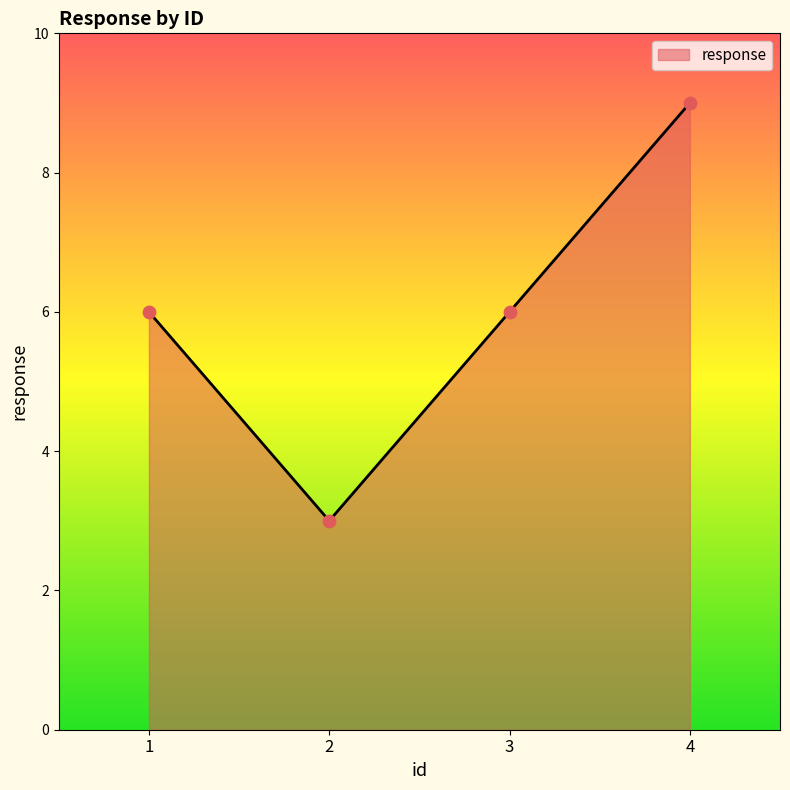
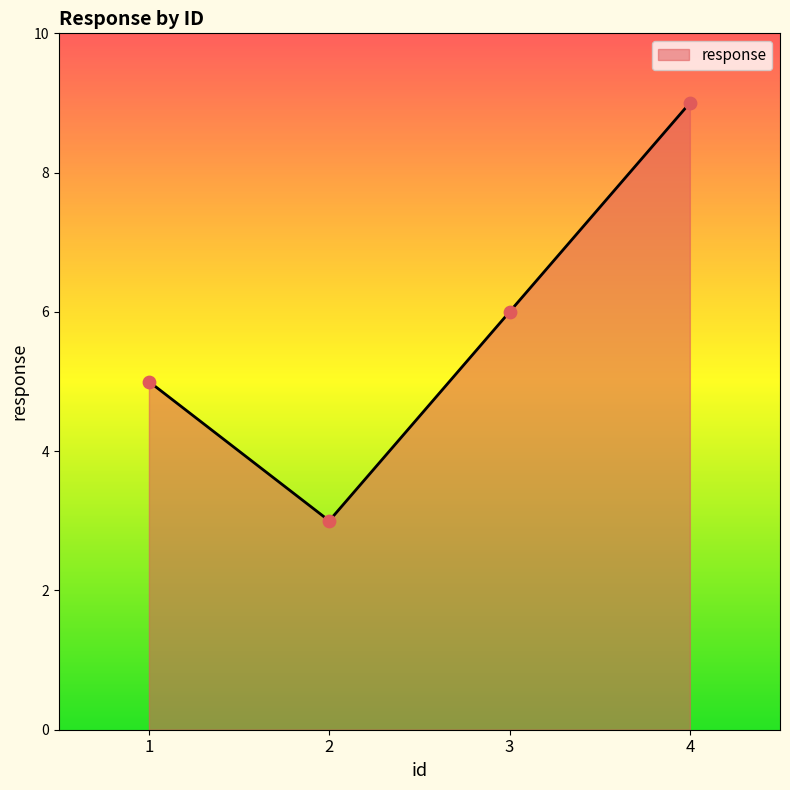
  {
-   "1": 6,
+   "1": 5,
    "2": 3,
    "3": 6,
    "4": 9
  }
